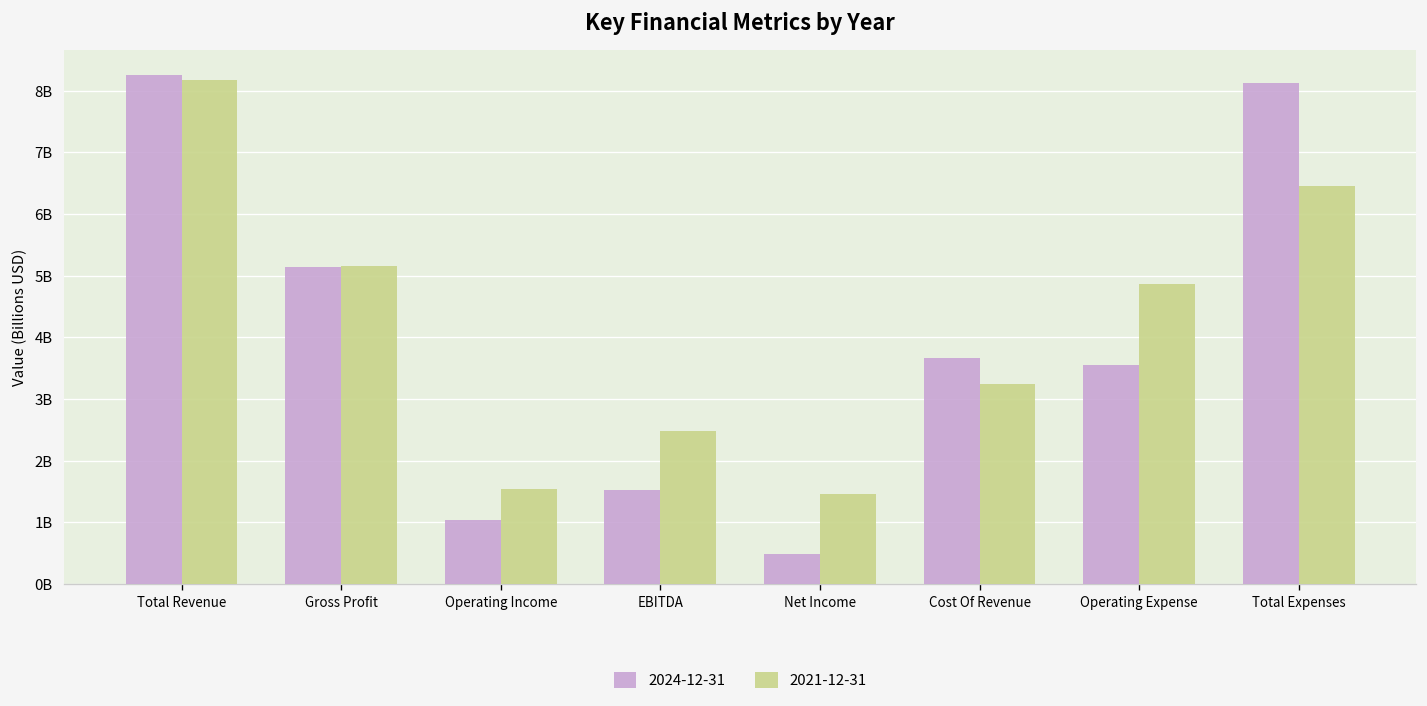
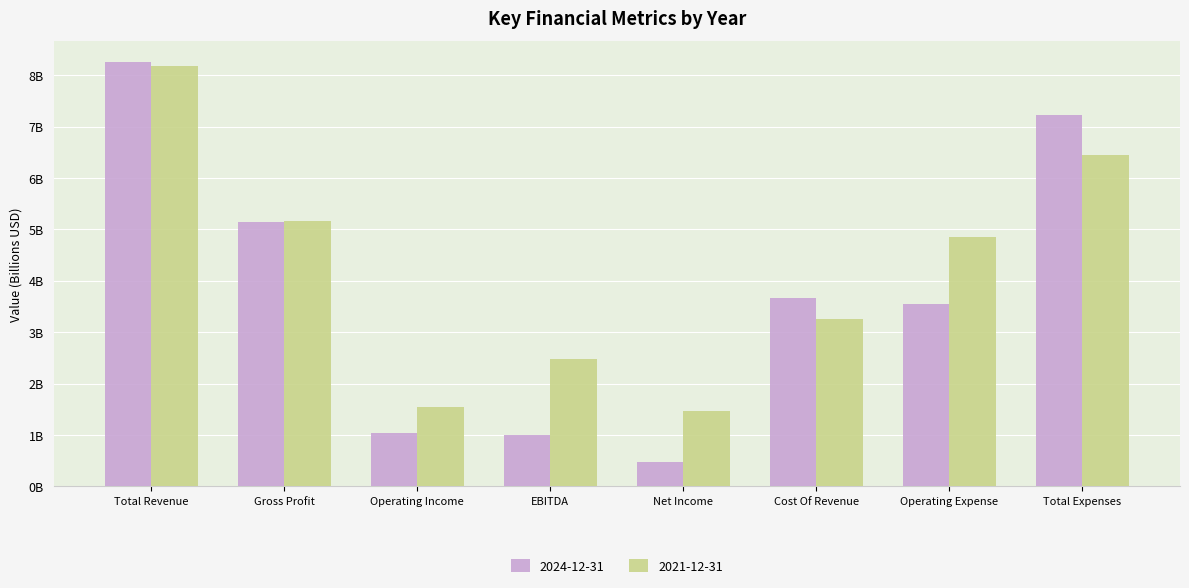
  {
    "2024-12-31": {
      "Total Revenue": 8300000000,
      "Gross Profit": 5100000000,
      "Operating Income": 1000000000,
-     "EBITDA": 1500000000,
+     "EBITDA": 1000000000,
      "Net Income": 500000000,
      "Cost Of Revenue": 3700000000,
      "Operating Expense": 3600000000,
-     "Total Expenses": 8100000000
+     "Total Expenses": 7200000000
    },
    "2021-12-31": {
      "Total Revenue": 8200000000,
      "Gross Profit": 5200000000,
      "Operating Income": 1500000000,
      "EBITDA": 2500000000,
      "Net Income": 1500000000,
      "Cost Of Revenue": 3200000000,
      "Operating Expense": 4900000000,
      "Total Expenses": 6500000000
    }
  }
